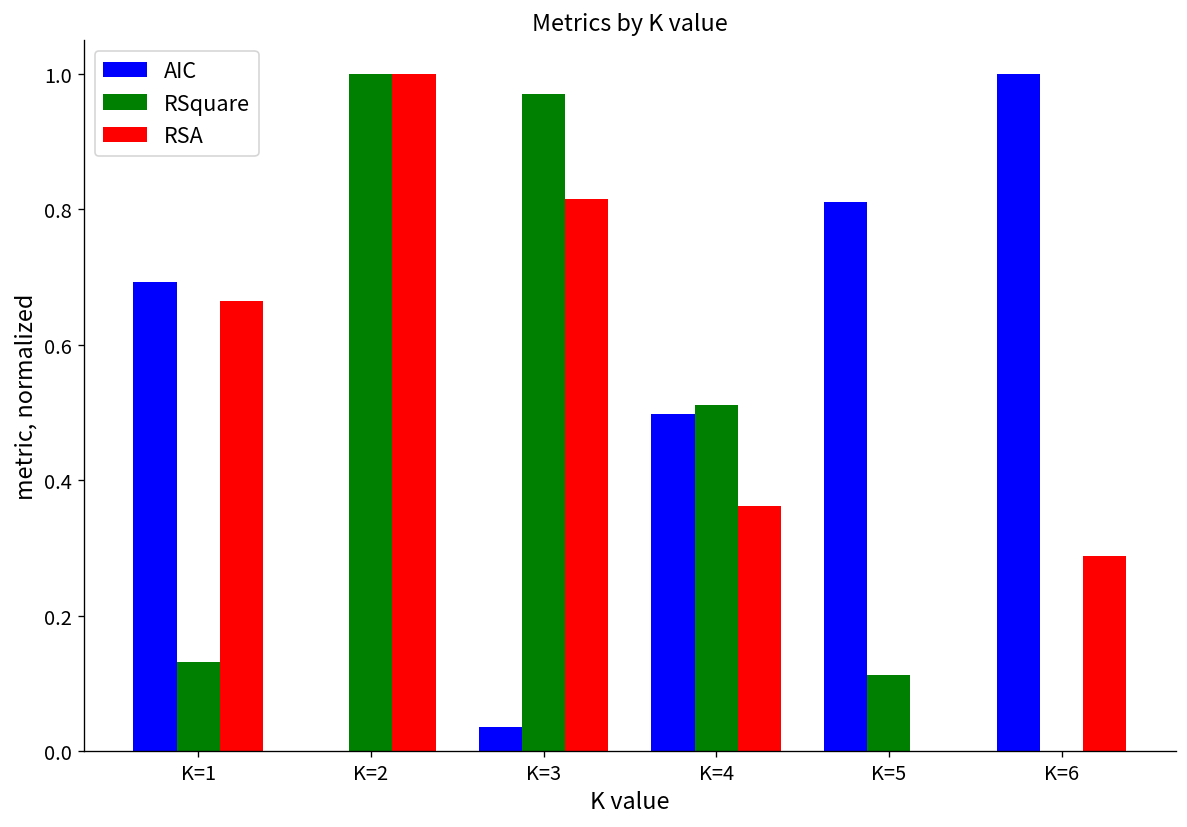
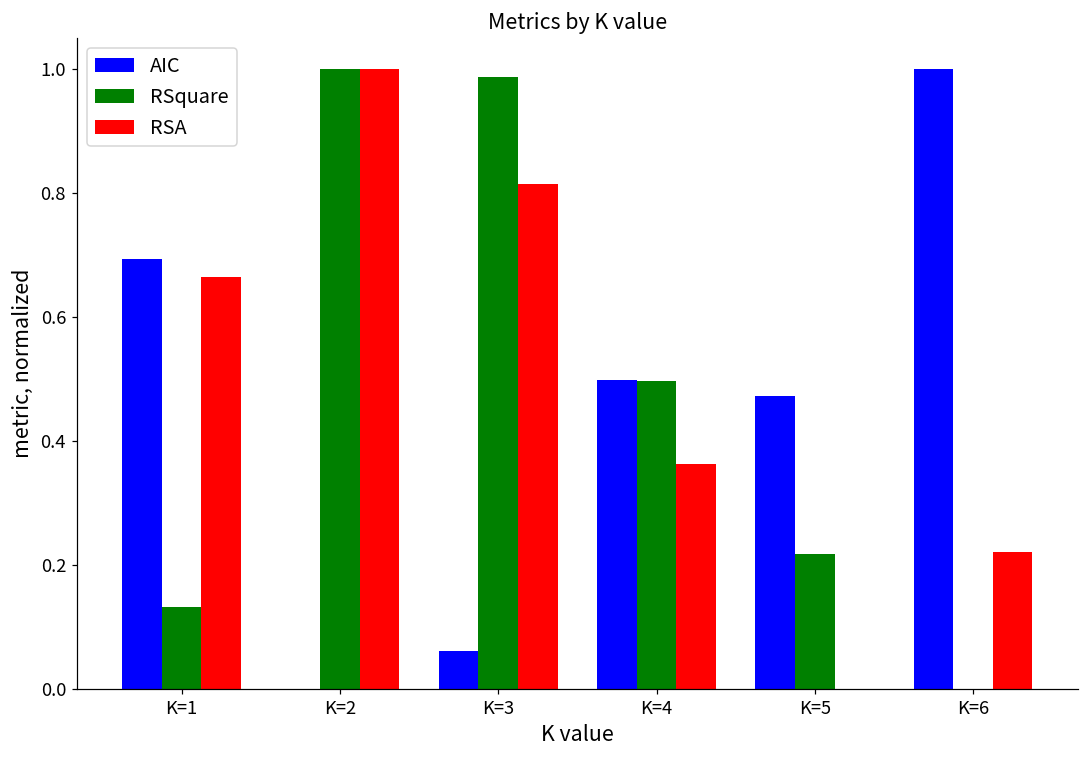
  {
    "AIC": {
      "K=1": 0.69,
      "K=2": 0.00,
-     "K=3": 0.04,
+     "K=3": 0.06,
      "K=4": 0.50,
-     "K=5": 0.81,
+     "K=5": 0.47,
      "K=6": 1.00
    },
    "RSquare": {
      "K=1": 0.13,
      "K=2": 1.00,
-     "K=3": 0.97,
-     "K=4": 0.51,
-     "K=5": 0.11,
+     "K=3": 0.99,
+     "K=4": 0.50,
+     "K=5": 0.22,
      "K=6": 0.00
    },
    "RSA": {
      "K=1": 0.67,
      "K=2": 1.00,
      "K=3": 0.82,
      "K=4": 0.36,
      "K=5": 0.00,
-     "K=6": 0.29
+     "K=6": 0.22
    }
  }
